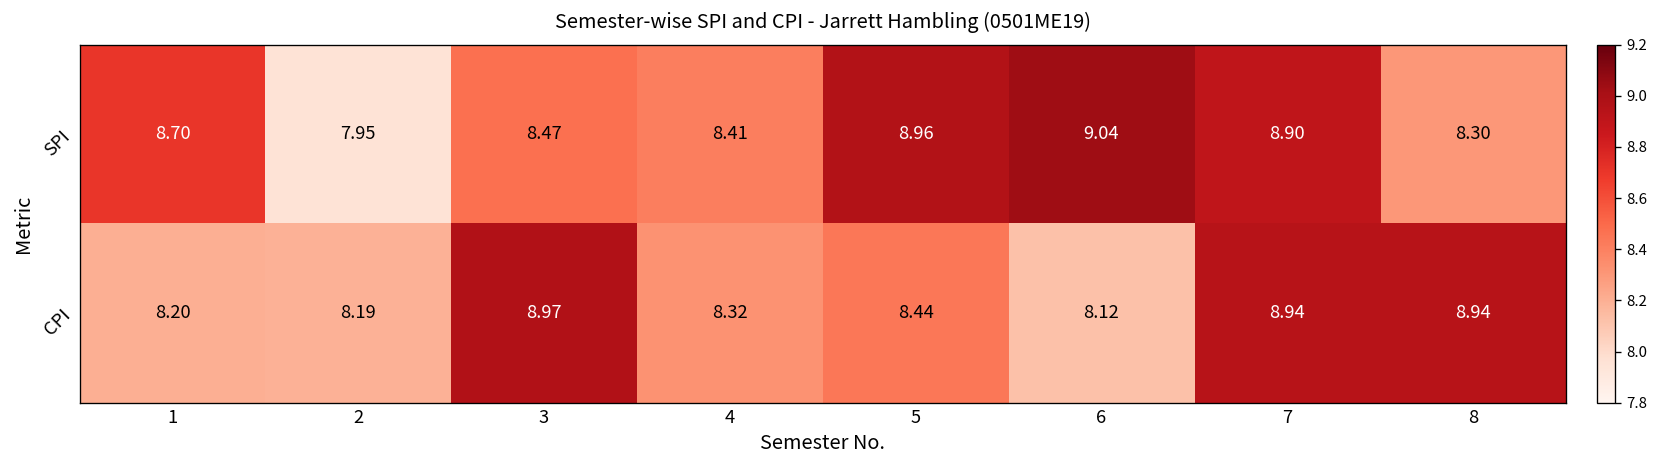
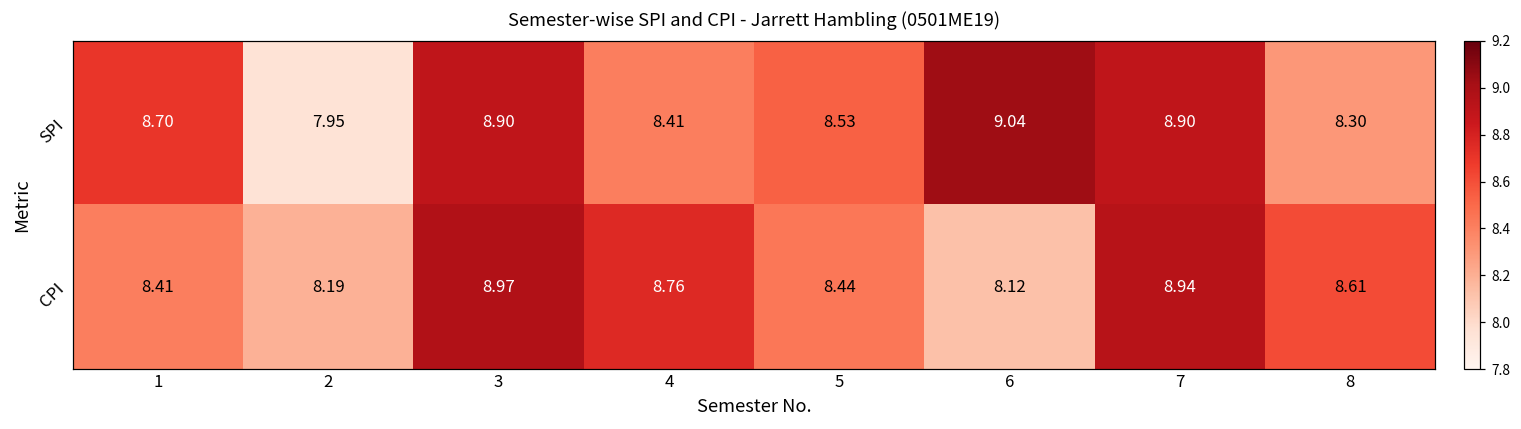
  {
    "SPI": {
      "1": 8.70,
      "2": 7.95,
-     "3": 8.47,
+     "3": 8.90,
      "4": 8.41,
-     "5": 8.96,
+     "5": 8.53,
      "6": 9.04,
      "7": 8.90,
      "8": 8.30
    },
    "CPI": {
-     "1": 8.20,
+     "1": 8.41,
      "2": 8.19,
      "3": 8.97,
-     "4": 8.32,
+     "4": 8.76,
      "5": 8.44,
      "6": 8.12,
      "7": 8.94,
-     "8": 8.94
+     "8": 8.61
    }
  }
